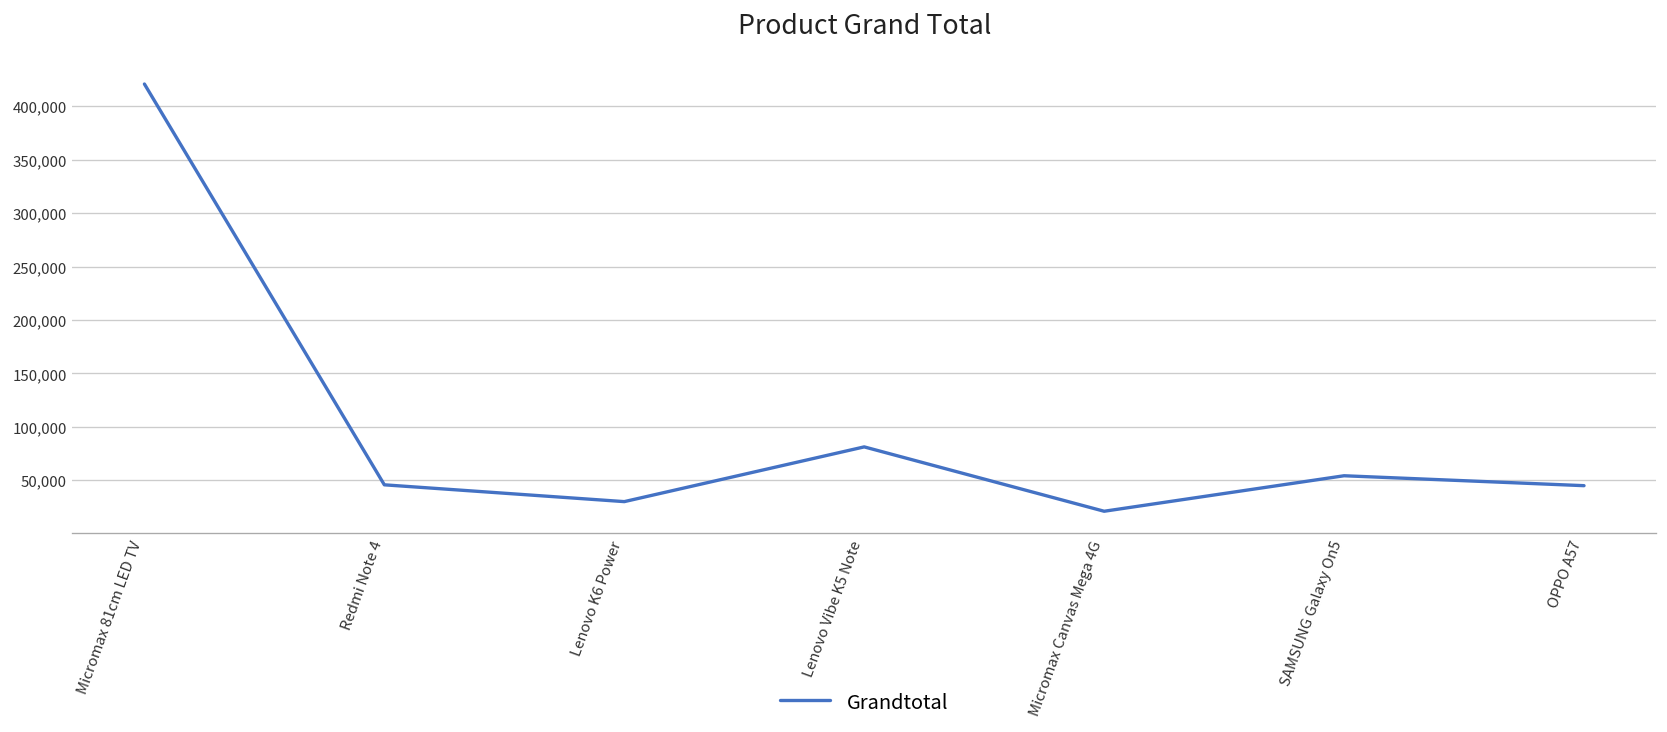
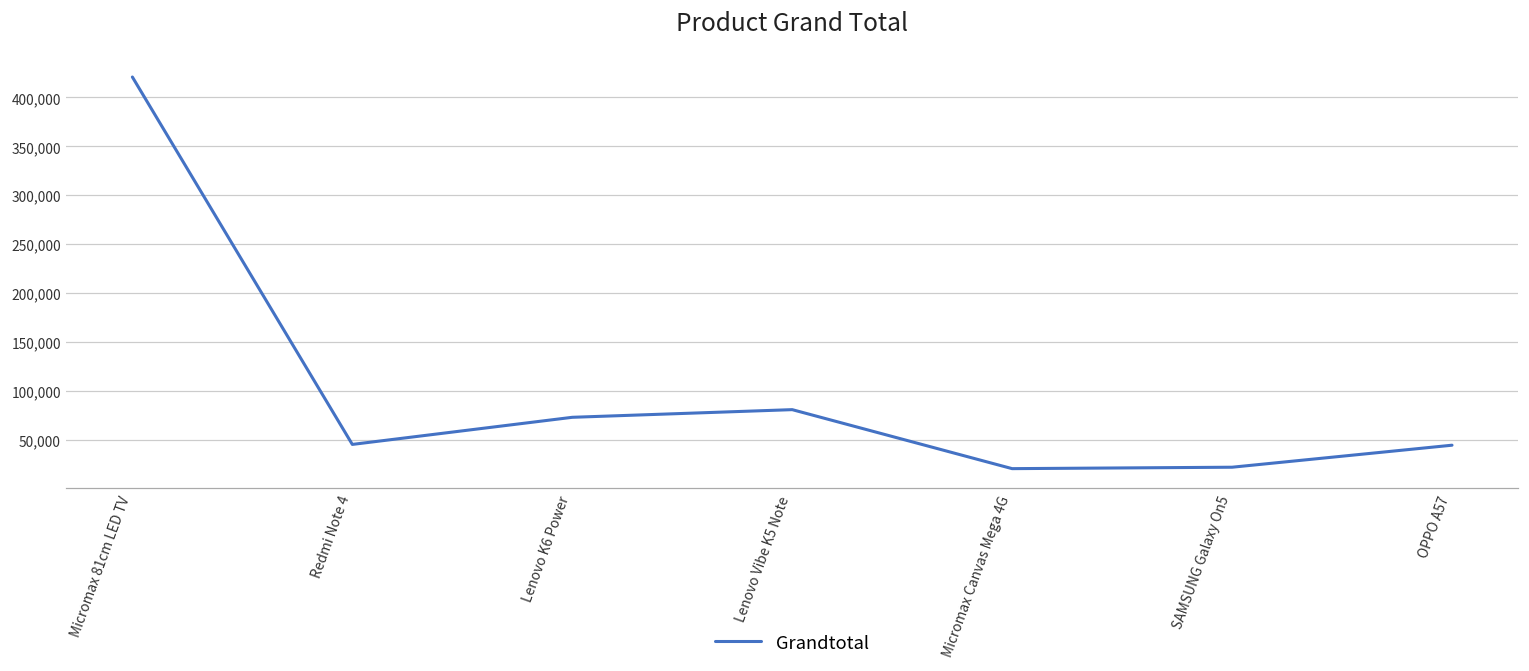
  {
    "Micromax 81cm LED TV": "420,000",
    "Redmi Note 4": "50,000",
-   "Lenovo K6 Power": "30,000",
+   "Lenovo K6 Power": "70,000",
    "Lenovo Vibe K5 Note": "80,000",
    "Micromax Canvas Mega 4G": "20,000",
-   "SAMSUNG Galaxy On5": "50,000",
+   "SAMSUNG Galaxy On5": "20,000",
    "OPPO A57": "40,000"
  }
